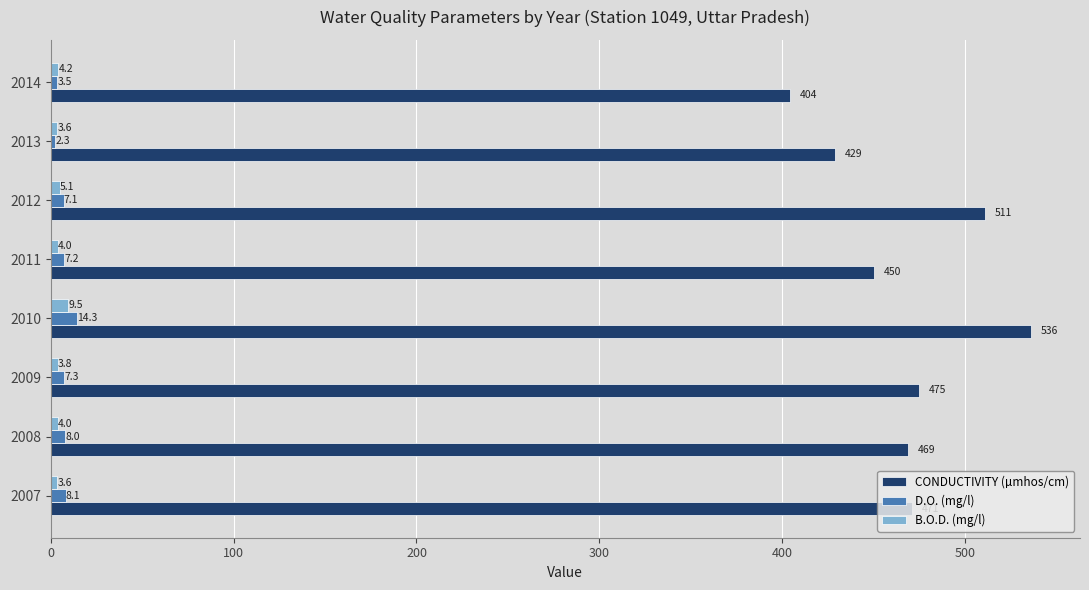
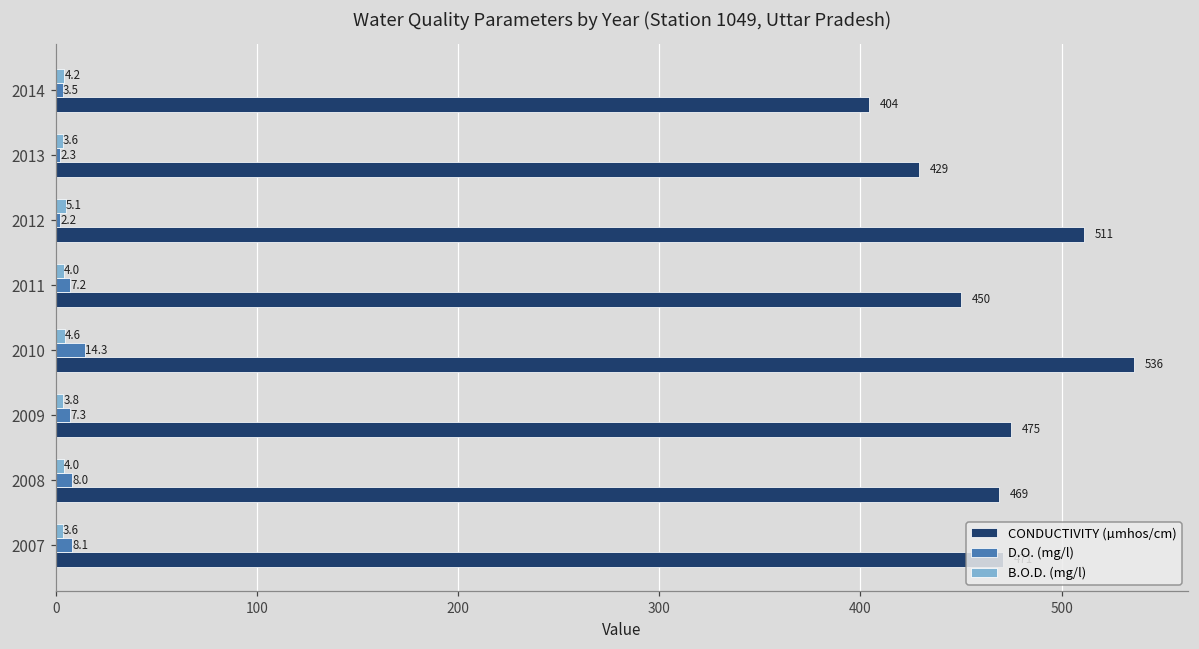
  {
    "CONDUCTIVITY (µmhos/cm)": {
      "2014": 404,
      "2013": 429,
      "2012": 511,
      "2011": 450,
      "2010": 536,
      "2009": 475,
      "2008": 469
    },
    "D.O. (mg/l)": {
      "2014": 3.5,
      "2013": 2.3,
-     "2012": 7.1,
+     "2012": 2.2,
      "2011": 7.2,
      "2010": 14.3,
      "2009": 7.3,
      "2008": 8.0,
      "2007": 8.1
    },
    "B.O.D. (mg/l)": {
      "2014": 4.2,
      "2013": 3.6,
      "2012": 5.1,
      "2011": 4.0,
-     "2010": 9.5,
+     "2010": 4.6,
      "2009": 3.8,
      "2008": 4.0,
      "2007": 3.6
    }
  }
